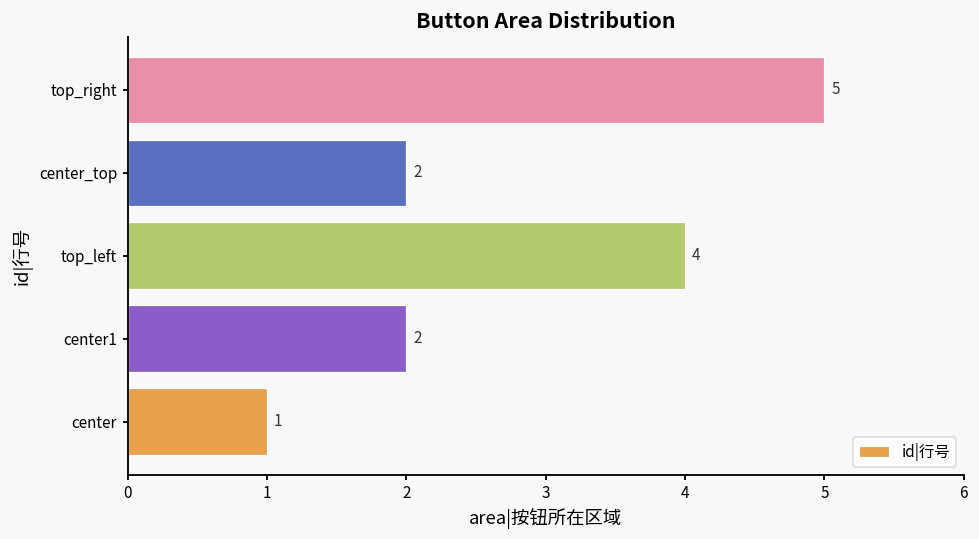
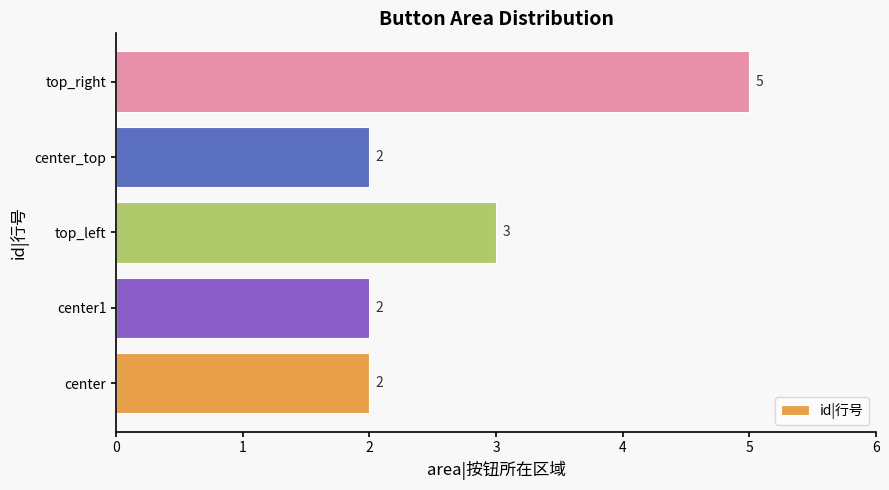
  {
    "top_right": 5,
    "center_top": 2,
-   "top_left": 4,
+   "top_left": 3,
    "center1": 2,
-   "center": 1
+   "center": 2
  }
